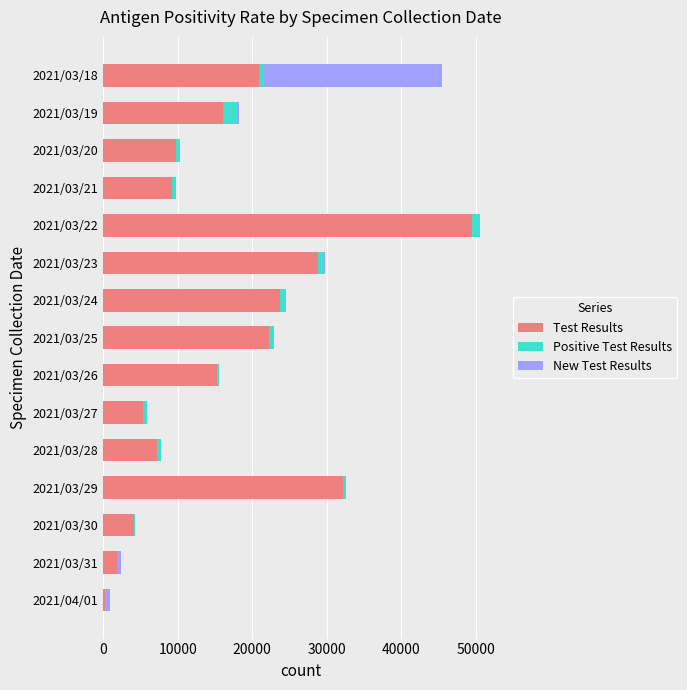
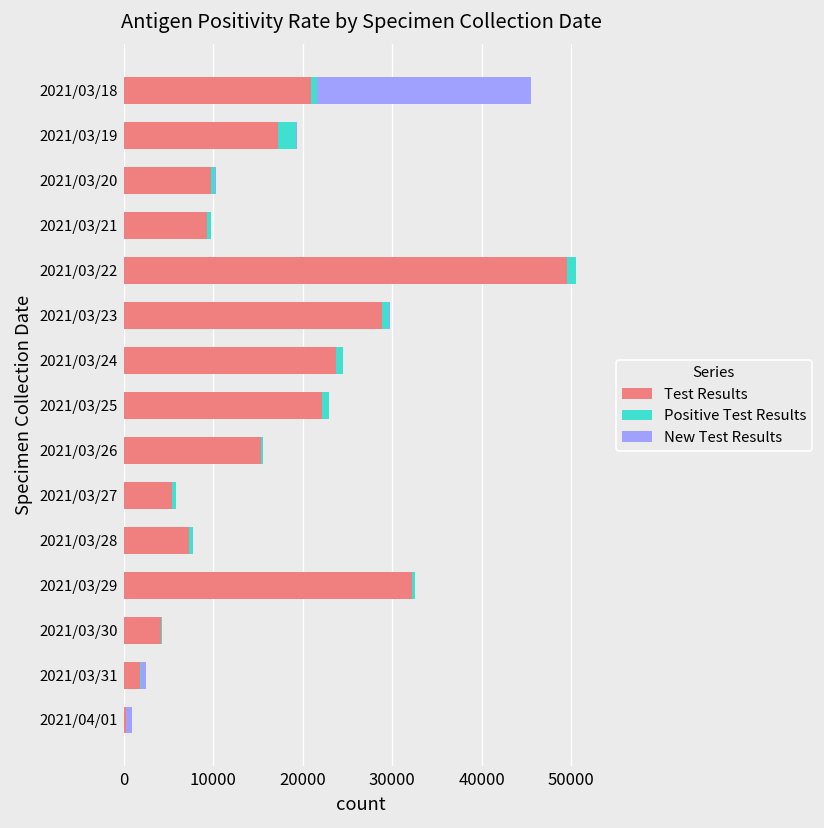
  {
    "Test Results": {
      "2021/03/18": 21000,
-     "2021/03/19": 16000,
+     "2021/03/19": 17000,
      "2021/03/20": 10000,
      "2021/03/21": 9000,
      "2021/03/22": 50000,
      "2021/03/23": 29000,
      "2021/03/24": 24000,
      "2021/03/25": 22000,
      "2021/03/26": 15000,
      "2021/03/27": 5000,
      "2021/03/28": 7000,
      "2021/03/29": 32000,
      "2021/03/30": 4000,
      "2021/03/31": 2000
    },
    "Positive Test Results": {
      "2021/03/18": 1000,
      "2021/03/19": 2000,
      "2021/03/20": 1000,
      "2021/03/21": 1000,
      "2021/03/22": 1000,
      "2021/03/23": 1000,
      "2021/03/24": 1000,
      "2021/03/25": 1000,
      "2021/03/27": 0,
      "2021/03/28": 0
    },
    "New Test Results": {
      "2021/03/18": 24000,
      "2021/03/31": 1000,
      "2021/04/01": 1000
    }
  }
